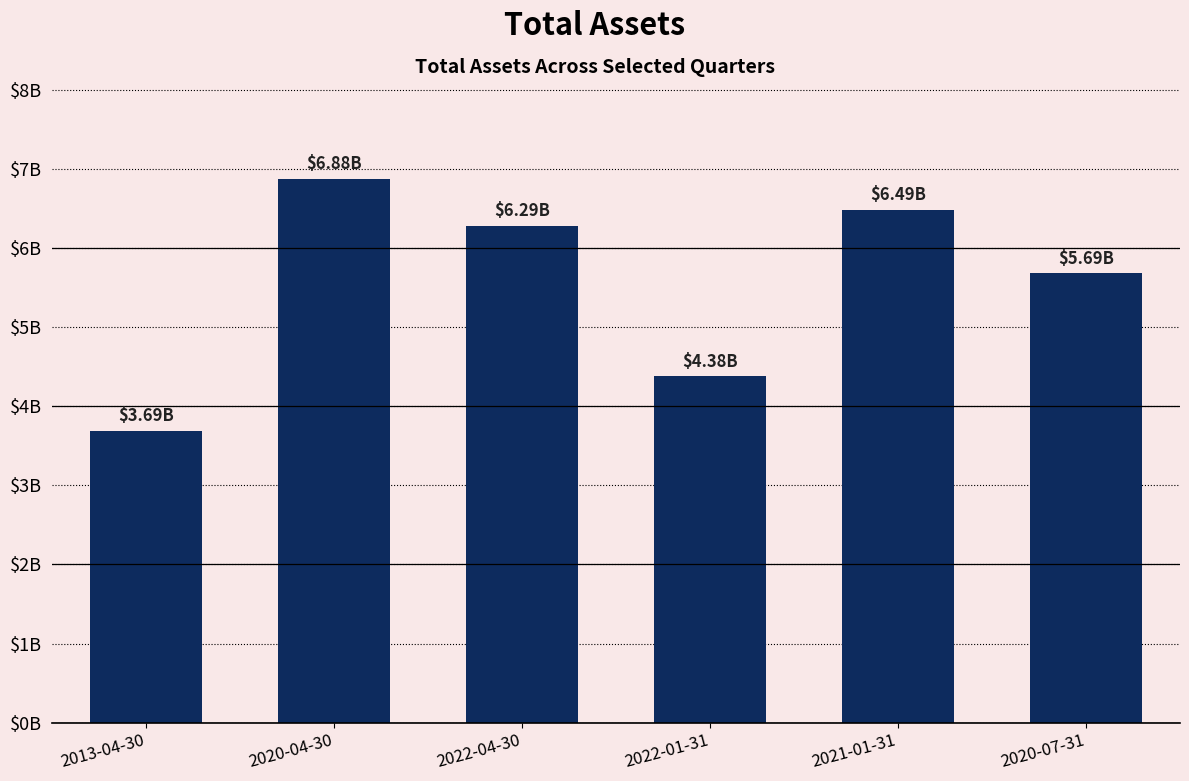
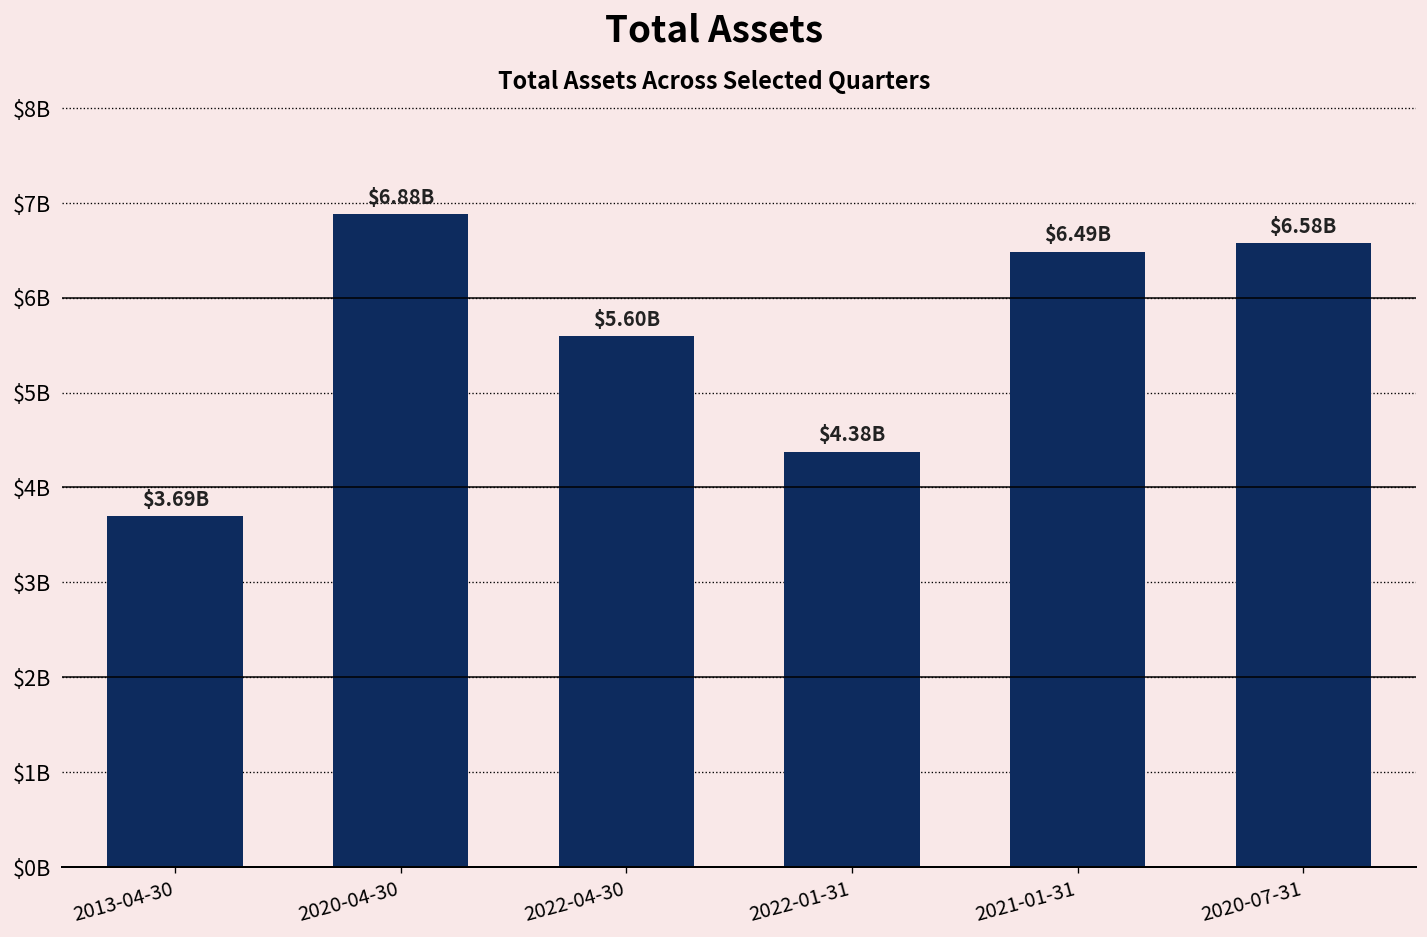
  {
    "2013-04-30": "$3.69B",
    "2020-04-30": "$6.88B",
-   "2022-04-30": "$6.29B",
+   "2022-04-30": "$5.60B",
    "2022-01-31": "$4.38B",
    "2021-01-31": "$6.49B",
-   "2020-07-31": "$5.69B"
+   "2020-07-31": "$6.58B"
  }
